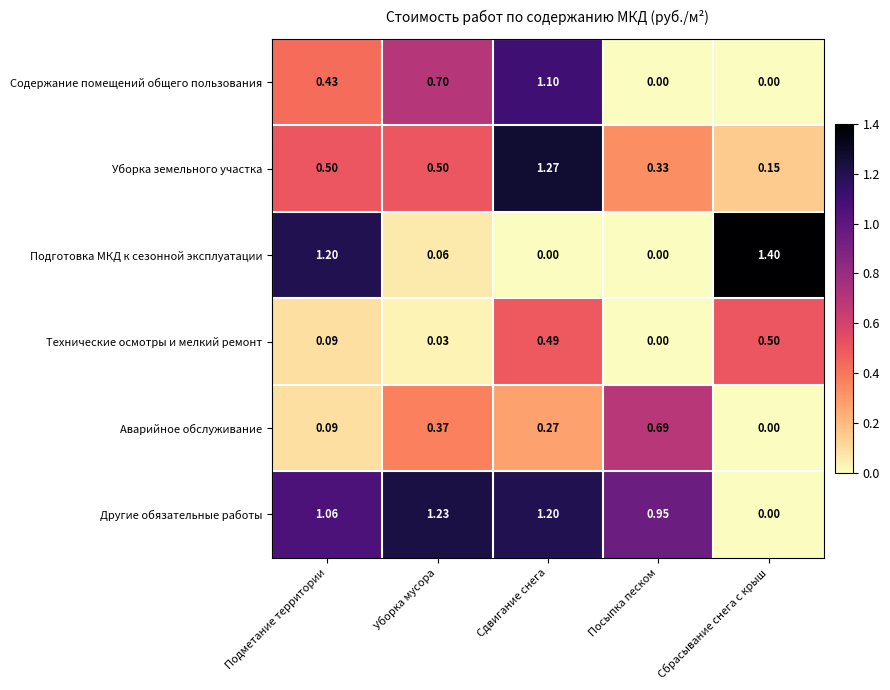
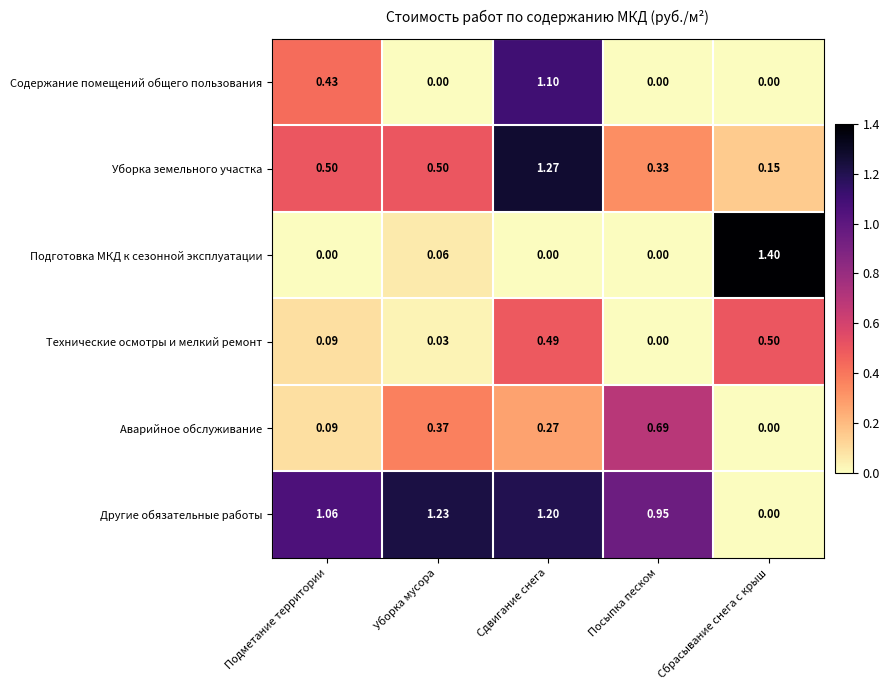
  {
    "Содержание помещений общего пользования": {
      "Подметание территории": 0.43,
-     "Уборка мусора": 0.70,
+     "Уборка мусора": 0.00,
      "Сдвигание снега": 1.10,
      "Посыпка песком": 0.00,
      "Сбрасывание снега с крыш": 0.00
    },
    "Уборка земельного участка": {
      "Подметание территории": 0.50,
      "Уборка мусора": 0.50,
      "Сдвигание снега": 1.27,
      "Посыпка песком": 0.33,
      "Сбрасывание снега с крыш": 0.15
    },
    "Подготовка МКД к сезонной эксплуатации": {
-     "Подметание территории": 1.20,
+     "Подметание территории": 0.00,
      "Уборка мусора": 0.06,
      "Сдвигание снега": 0.00,
      "Посыпка песком": 0.00,
      "Сбрасывание снега с крыш": 1.40
    },
    "Технические осмотры и мелкий ремонт": {
      "Подметание территории": 0.09,
      "Уборка мусора": 0.03,
      "Сдвигание снега": 0.49,
      "Посыпка песком": 0.00,
      "Сбрасывание снега с крыш": 0.50
    },
    "Аварийное обслуживание": {
      "Подметание территории": 0.09,
      "Уборка мусора": 0.37,
      "Сдвигание снега": 0.27,
      "Посыпка песком": 0.69,
      "Сбрасывание снега с крыш": 0.00
    },
    "Другие обязательные работы": {
      "Подметание территории": 1.06,
      "Уборка мусора": 1.23,
      "Сдвигание снега": 1.20,
      "Посыпка песком": 0.95,
      "Сбрасывание снега с крыш": 0.00
    }
  }
